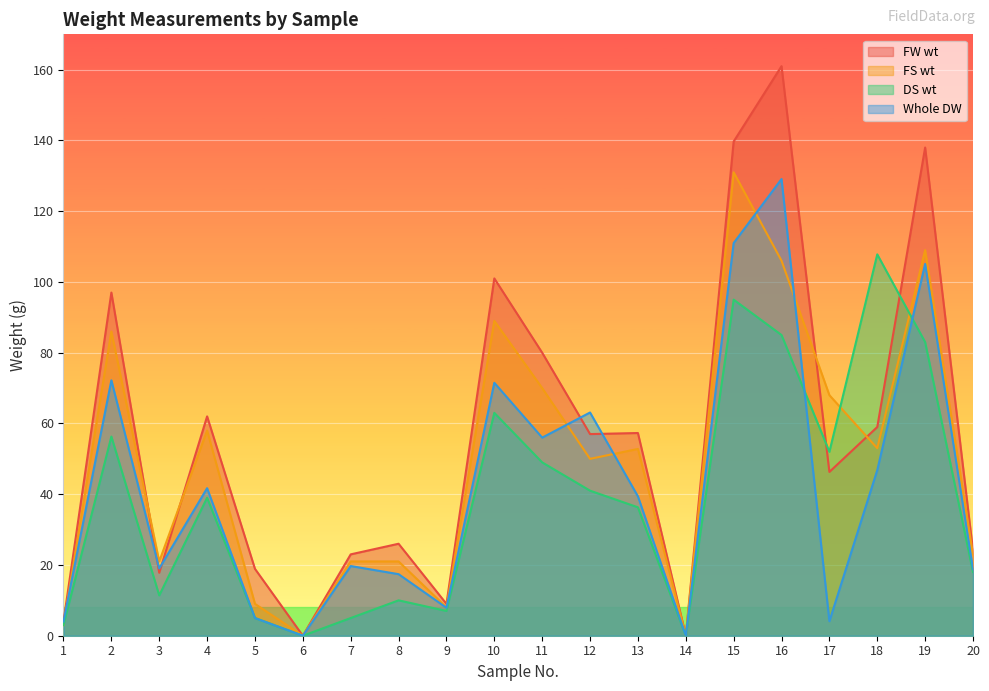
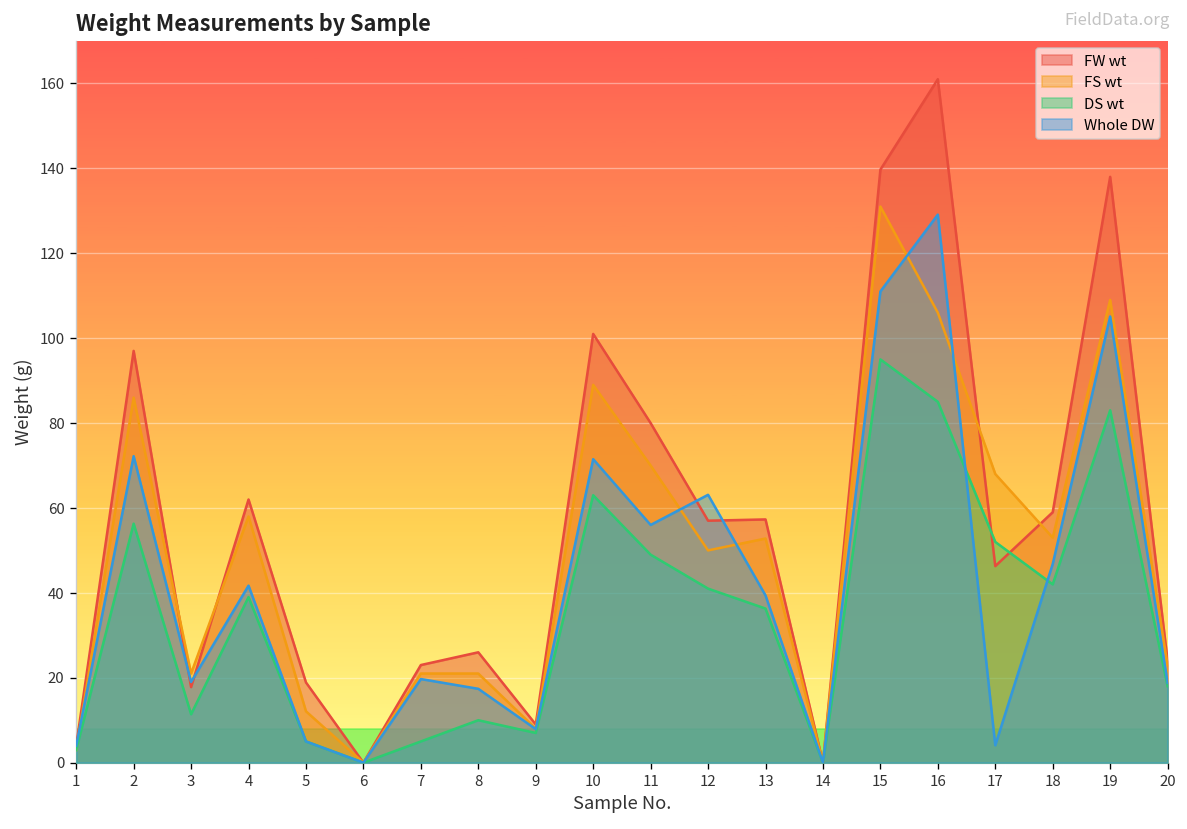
  {
    "FW wt": {
      "2": 97,
      "3": 18,
      "4": 62,
      "5": 19,
      "7": 23,
      "8": 26,
      "9": 9,
      "10": 101,
      "11": 80,
      "12": 57,
      "13": 57,
      "15": 140,
      "16": 161,
      "17": 46,
      "18": 59,
      "19": 138,
      "20": 24
    },
    "FS wt": {
      "2": 86,
      "3": 21,
      "4": 58,
-     "5": 9,
+     "5": 12,
      "7": 21,
      "8": 21,
      "10": 89,
      "11": 70,
      "12": 50,
      "13": 53,
      "15": 131,
      "16": 106,
      "17": 68,
      "18": 53,
      "19": 109,
      "20": 23
    },
    "DS wt": {
      "2": 56,
      "3": 11,
      "4": 39,
      "8": 10,
      "10": 63,
      "11": 49,
      "12": 41,
      "13": 36,
      "15": 95,
      "16": 85,
      "17": 52,
-     "18": 108,
+     "18": 42,
      "19": 83,
      "20": 18
    },
    "Whole DW": {
      "2": 72,
      "3": 19,
      "4": 42,
      "7": 20,
      "8": 17,
      "10": 72,
      "11": 56,
      "12": 63,
      "13": 39,
      "15": 111,
      "16": 129,
      "18": 47,
      "19": 105,
      "20": 19
    }
  }
